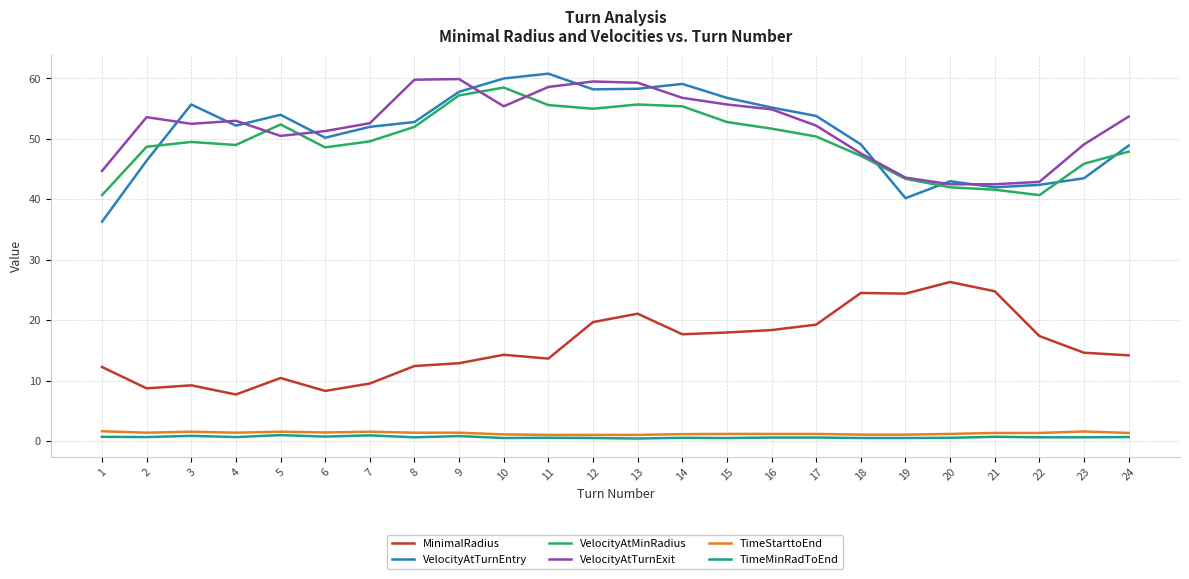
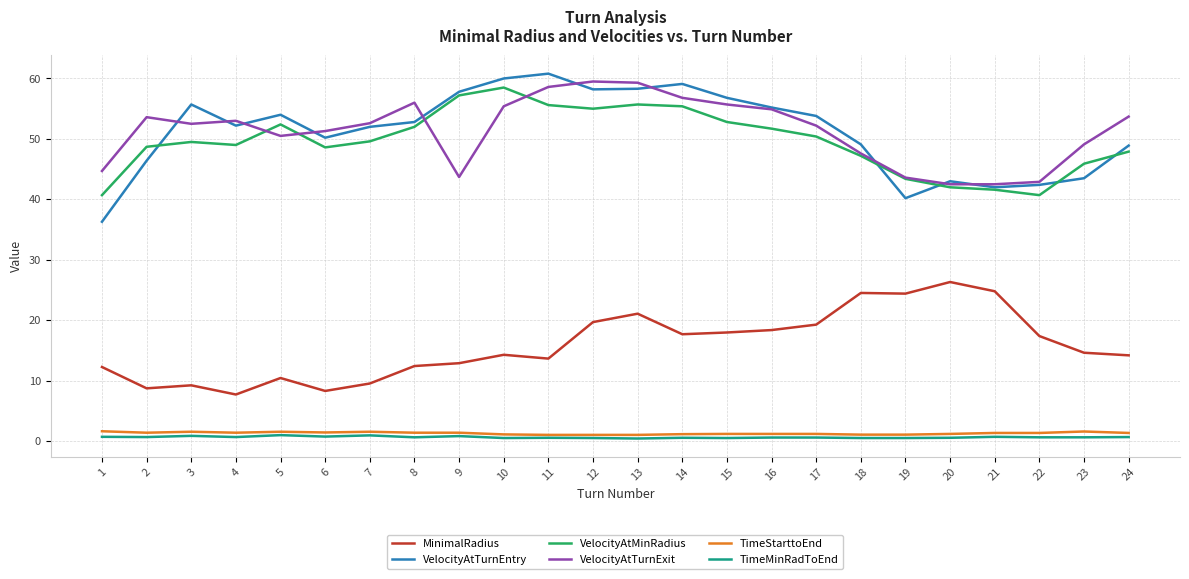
  {
    "MinimalRadius": {
      "1": 12,
      "2": 9,
      "3": 9,
      "4": 8,
      "5": 10,
      "6": 8,
      "7": 10,
      "8": 12,
      "9": 13,
      "10": 14,
      "11": 14,
      "12": 20,
      "13": 21,
      "14": 18,
      "15": 18,
      "16": 18,
      "17": 19,
      "18": 25,
      "19": 24,
      "20": 26,
      "21": 25,
      "22": 17,
      "23": 15,
      "24": 14
    },
    "VelocityAtTurnEntry": {
      "1": 36,
      "2": 46,
      "3": 56,
      "4": 52,
      "5": 54,
      "6": 50,
      "7": 52,
      "8": 53,
      "9": 58,
      "10": 60,
      "11": 61,
      "12": 58,
      "13": 58,
      "14": 59,
      "15": 57,
      "17": 54,
      "18": 49,
      "19": 40,
      "20": 43,
      "22": 42,
      "23": 44,
      "24": 49
    },
    "VelocityAtTurnExit": {
      "1": 45,
      "2": 54,
      "3": 53,
      "4": 53,
      "5": 51,
      "6": 51,
      "7": 53,
-     "8": 60,
-     "9": 60,
+     "8": 56,
+     "9": 44,
      "10": 55,
      "11": 59,
      "12": 60,
      "13": 59,
      "14": 57,
      "15": 56,
      "17": 52,
      "20": 43,
      "21": 43,
      "22": 43,
      "23": 49,
      "24": 54
    },
    "TimeStarttoEnd": {
      "1": 2,
      "2": 1,
      "3": 2,
      "4": 1,
      "5": 2,
      "6": 1,
      "7": 2,
      "8": 1,
      "9": 1,
      "10": 1,
      "11": 1,
      "12": 1,
      "13": 1,
      "14": 1,
      "15": 1,
      "16": 1,
      "17": 1,
      "18": 1,
      "19": 1,
      "20": 1,
      "21": 1,
      "22": 1,
      "23": 2,
      "24": 1
    }
  }
